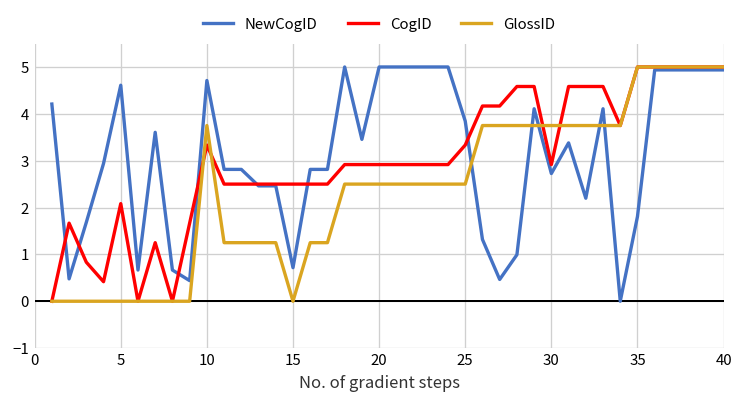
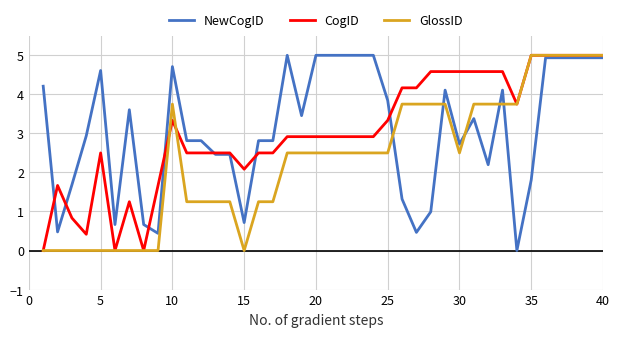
  {
    "NewCogID": {
      "5": 4.6,
      "10": 4.7,
      "15": 0.7,
      "20": 5.0,
      "25": 3.8,
      "30": 2.7,
      "35": 1.8
    },
    "CogID": {
-     "5": 2.1,
+     "5": 2.5,
      "10": 3.3,
-     "15": 2.5,
+     "15": 2.1,
      "20": 2.9,
      "25": 3.3,
-     "30": 2.9
+     "30": 4.6
    },
    "GlossID": {
      "5": 0.0,
      "10": 3.8,
      "15": 0.0,
      "20": 2.5,
      "25": 2.5,
-     "30": 3.8
+     "30": 2.5
    }
  }
